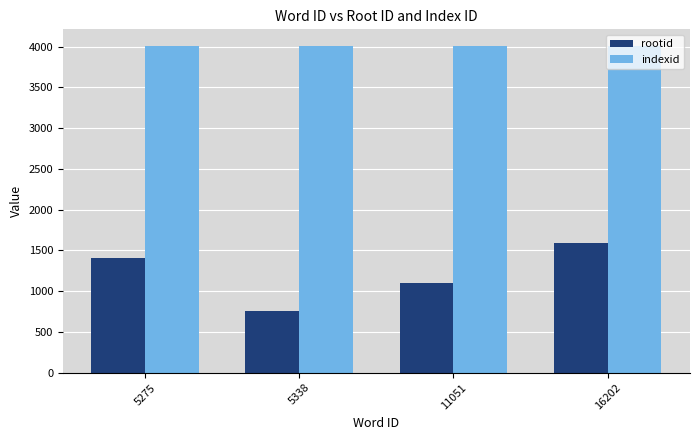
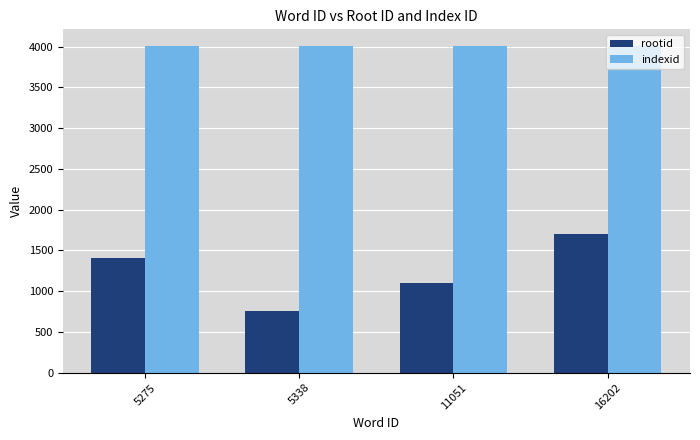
  {
    "rootid": {
      "5275": 1400,
      "5338": 800,
      "11051": 1100,
-     "16202": 1600
+     "16202": 1700
    },
    "indexid": {
      "5275": 4000,
      "5338": 4000,
      "11051": 4000
    }
  }
